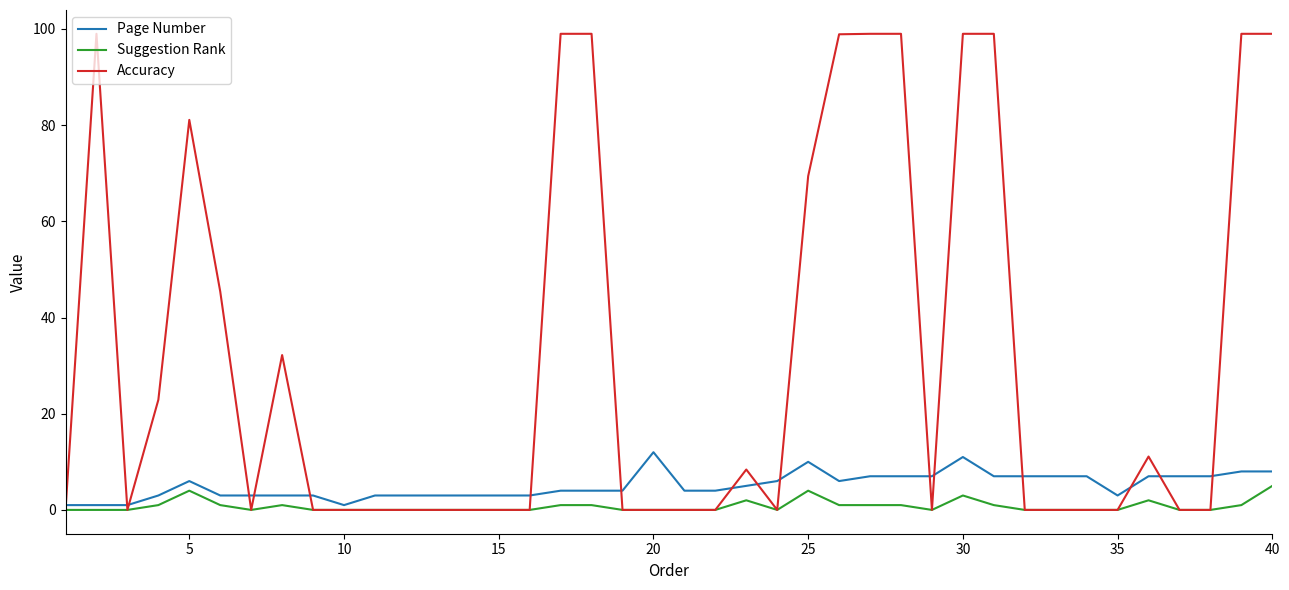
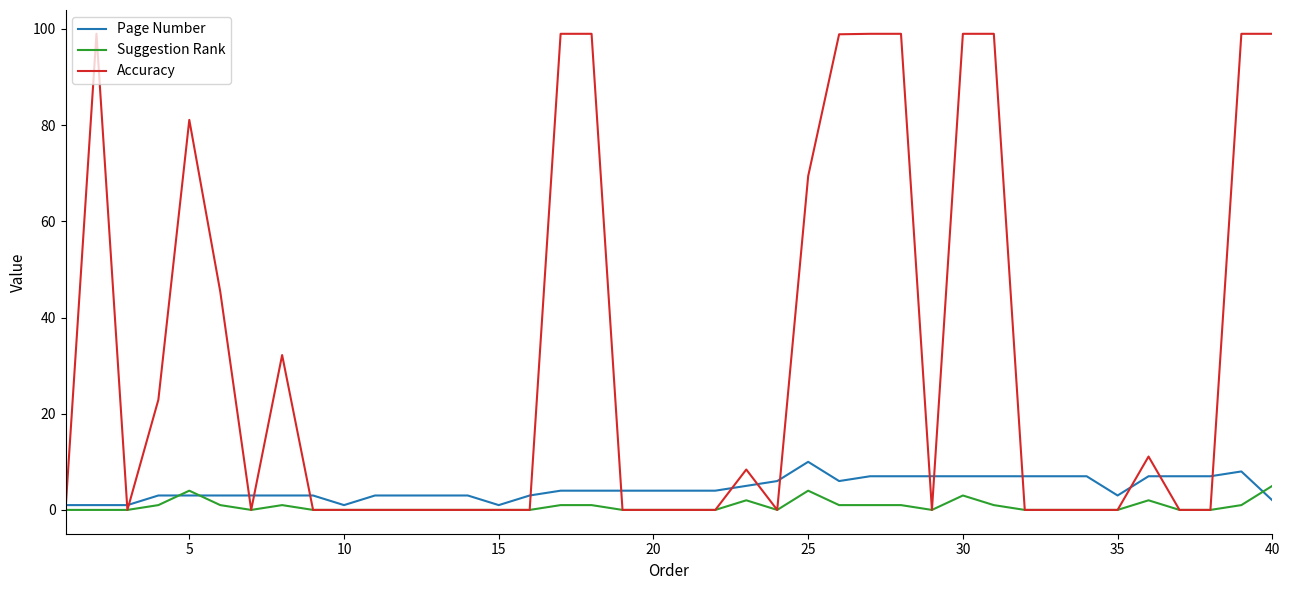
  {
    "Page Number": {
-     "5": 6,
+     "5": 3,
      "10": 1,
-     "15": 3,
-     "20": 12,
+     "15": 1,
+     "20": 4,
      "25": 10,
-     "30": 11,
+     "30": 7,
      "35": 3,
-     "40": 8
+     "40": 2
    },
    "Suggestion Rank": {
      "5": 4,
      "25": 4,
      "30": 3,
      "40": 5
    },
    "Accuracy": {
      "5": 81,
      "25": 69,
      "30": 99,
      "40": 99
    }
  }
